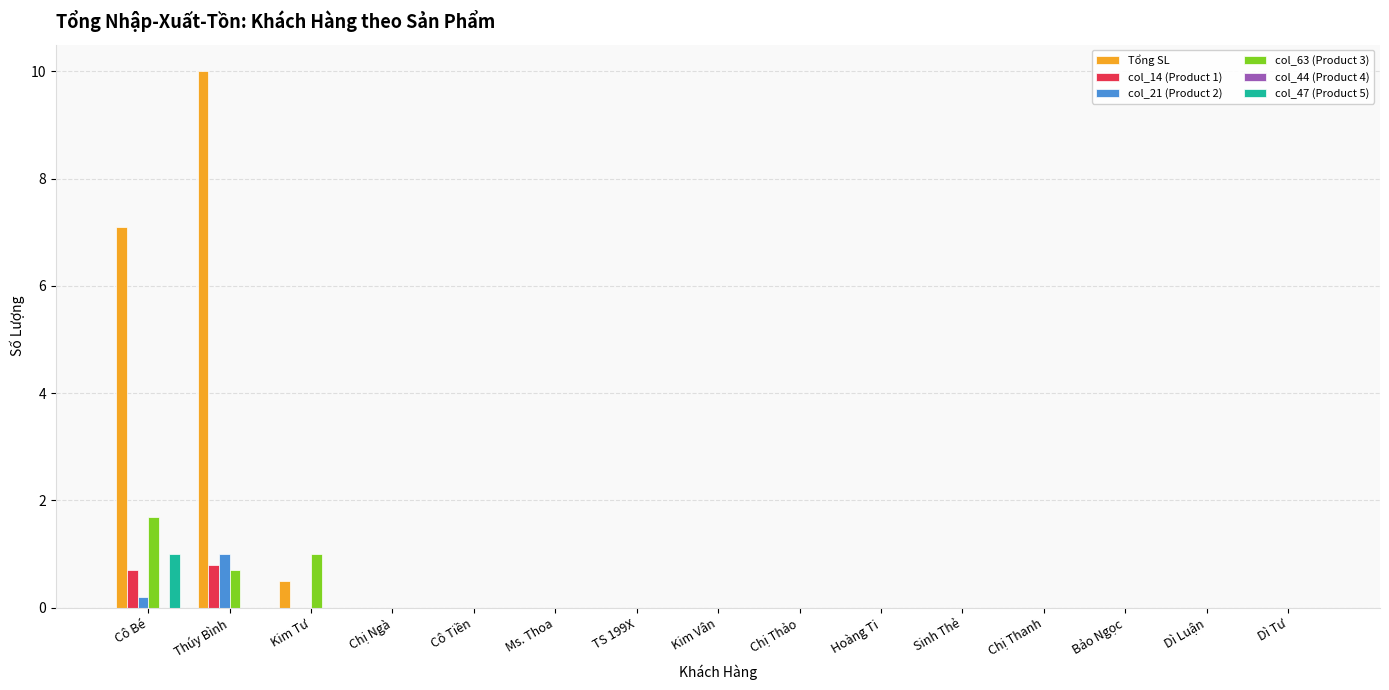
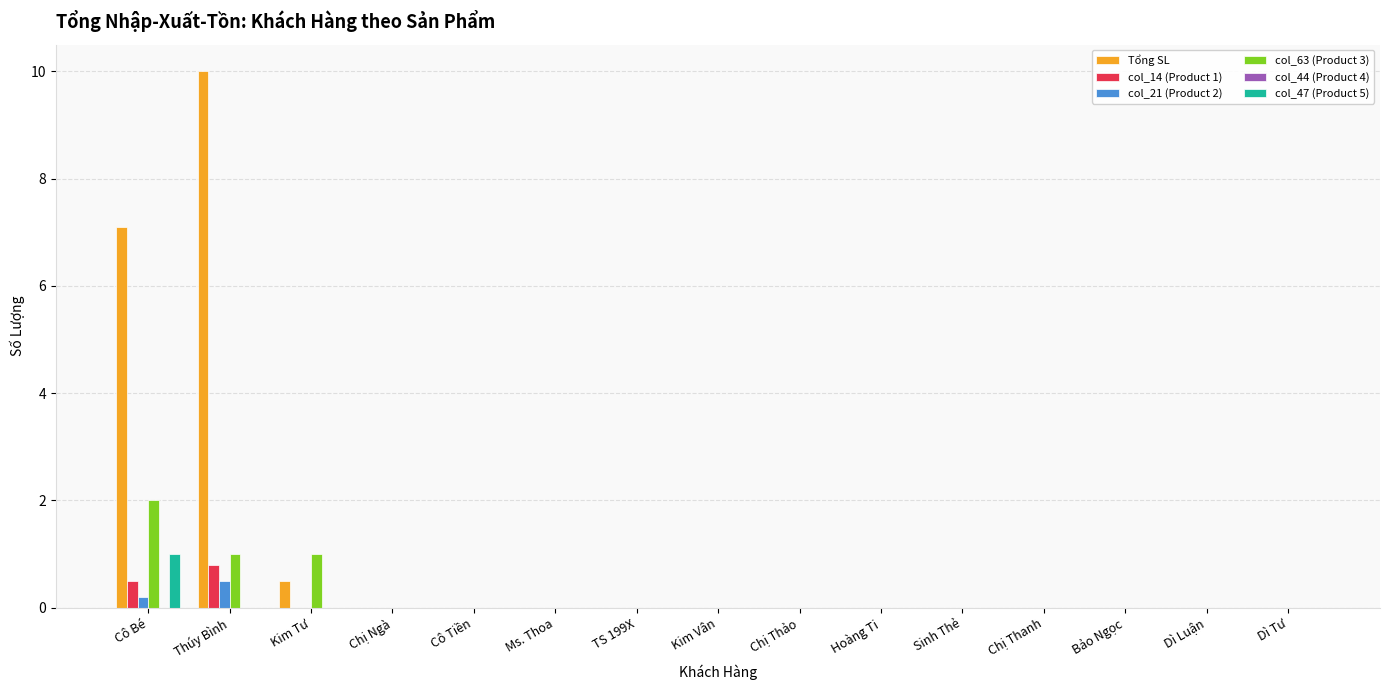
  {
    "Tổng SL": {
      "Cô Bé": 7.1,
      "Thúy Bình": 10.0,
      "Kim Tư": 0.5,
      "Chị Ngà": 0.0,
      "Cô Tiền": 0.0,
      "Ms. Thoa": 0.0,
      "TS 199X": 0.0,
      "Kim Vân": 0.0,
      "Chị Thảo": 0.0,
      "Hoàng Ti": 0.0,
      "Sinh Thẻ": 0.0,
      "Chị Thanh": 0.0,
      "Bảo Ngọc": 0.0,
      "Dì Luận": 0.0,
      "Dì Tư": 0.0
    },
    "col_14 (Product 1)": {
-     "Cô Bé": 0.7,
+     "Cô Bé": 0.5,
      "Thúy Bình": 0.8,
      "Kim Tư": 0.0,
      "Chị Ngà": 0.0,
      "Cô Tiền": 0.0,
      "Ms. Thoa": 0.0,
      "TS 199X": 0.0,
      "Kim Vân": 0.0,
      "Chị Thảo": 0.0,
      "Hoàng Ti": 0.0,
      "Sinh Thẻ": 0.0,
      "Chị Thanh": 0.0,
      "Bảo Ngọc": 0.0,
      "Dì Luận": 0.0,
      "Dì Tư": 0.0
    },
    "col_21 (Product 2)": {
      "Cô Bé": 0.2,
-     "Thúy Bình": 1.0,
+     "Thúy Bình": 0.5,
      "Kim Tư": 0.0,
      "Chị Ngà": 0.0,
      "Cô Tiền": 0.0,
      "Ms. Thoa": 0.0,
      "TS 199X": 0.0,
      "Kim Vân": 0.0,
      "Chị Thảo": 0.0,
      "Hoàng Ti": 0.0,
      "Sinh Thẻ": 0.0,
      "Chị Thanh": 0.0,
      "Bảo Ngọc": 0.0,
      "Dì Luận": 0.0,
      "Dì Tư": 0.0
    },
    "col_63 (Product 3)": {
-     "Cô Bé": 1.7,
-     "Thúy Bình": 0.7,
+     "Cô Bé": 2.0,
+     "Thúy Bình": 1.0,
      "Kim Tư": 1.0,
      "Chị Ngà": 0.0,
      "Cô Tiền": 0.0,
      "Ms. Thoa": 0.0,
      "TS 199X": 0.0,
      "Kim Vân": 0.0,
      "Chị Thảo": 0.0,
      "Hoàng Ti": 0.0,
      "Sinh Thẻ": 0.0,
      "Chị Thanh": 0.0,
      "Bảo Ngọc": 0.0,
      "Dì Luận": 0.0,
      "Dì Tư": 0.0
    },
    "col_44 (Product 4)": {
      "Cô Bé": 0.0,
      "Thúy Bình": 0.0,
      "Kim Tư": 0.0,
      "Chị Ngà": 0.0,
      "Cô Tiền": 0.0,
      "Ms. Thoa": 0.0,
      "TS 199X": 0.0,
      "Kim Vân": 0.0,
      "Chị Thảo": 0.0,
      "Hoàng Ti": 0.0,
      "Sinh Thẻ": 0.0,
      "Chị Thanh": 0.0,
      "Bảo Ngọc": 0.0,
      "Dì Luận": 0.0,
      "Dì Tư": 0.0
    },
    "col_47 (Product 5)": {
      "Cô Bé": 1.0,
      "Thúy Bình": 0.0,
      "Kim Tư": 0.0,
      "Chị Ngà": 0.0,
      "Cô Tiền": 0.0,
      "Ms. Thoa": 0.0,
      "TS 199X": 0.0,
      "Kim Vân": 0.0,
      "Chị Thảo": 0.0,
      "Hoàng Ti": 0.0,
      "Sinh Thẻ": 0.0,
      "Chị Thanh": 0.0,
      "Bảo Ngọc": 0.0,
      "Dì Luận": 0.0,
      "Dì Tư": 0.0
    }
  }
